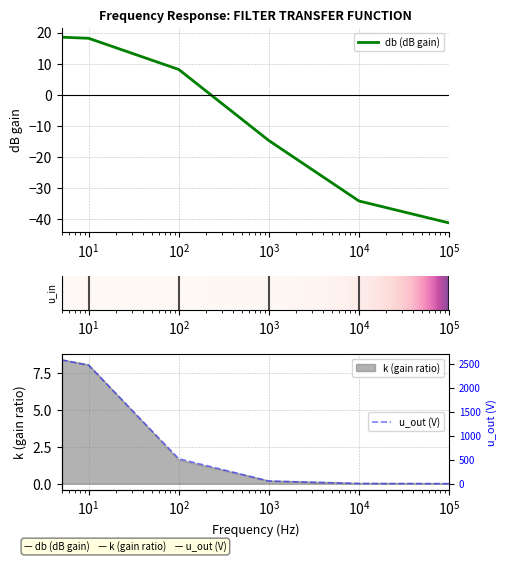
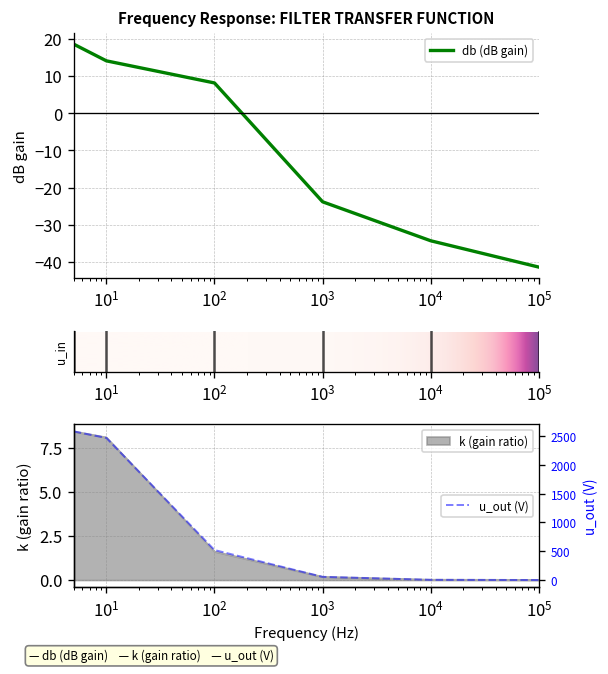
  {
    "Frequency Response: FILTER TRANSFER FUNCTION": {
-     "10^1": 18,
+     "10^1": 14,
      "10^2": 8,
-     "10^3": -15,
+     "10^3": -24,
      "10^4": -34,
      "10^5": -41
    }
  }
